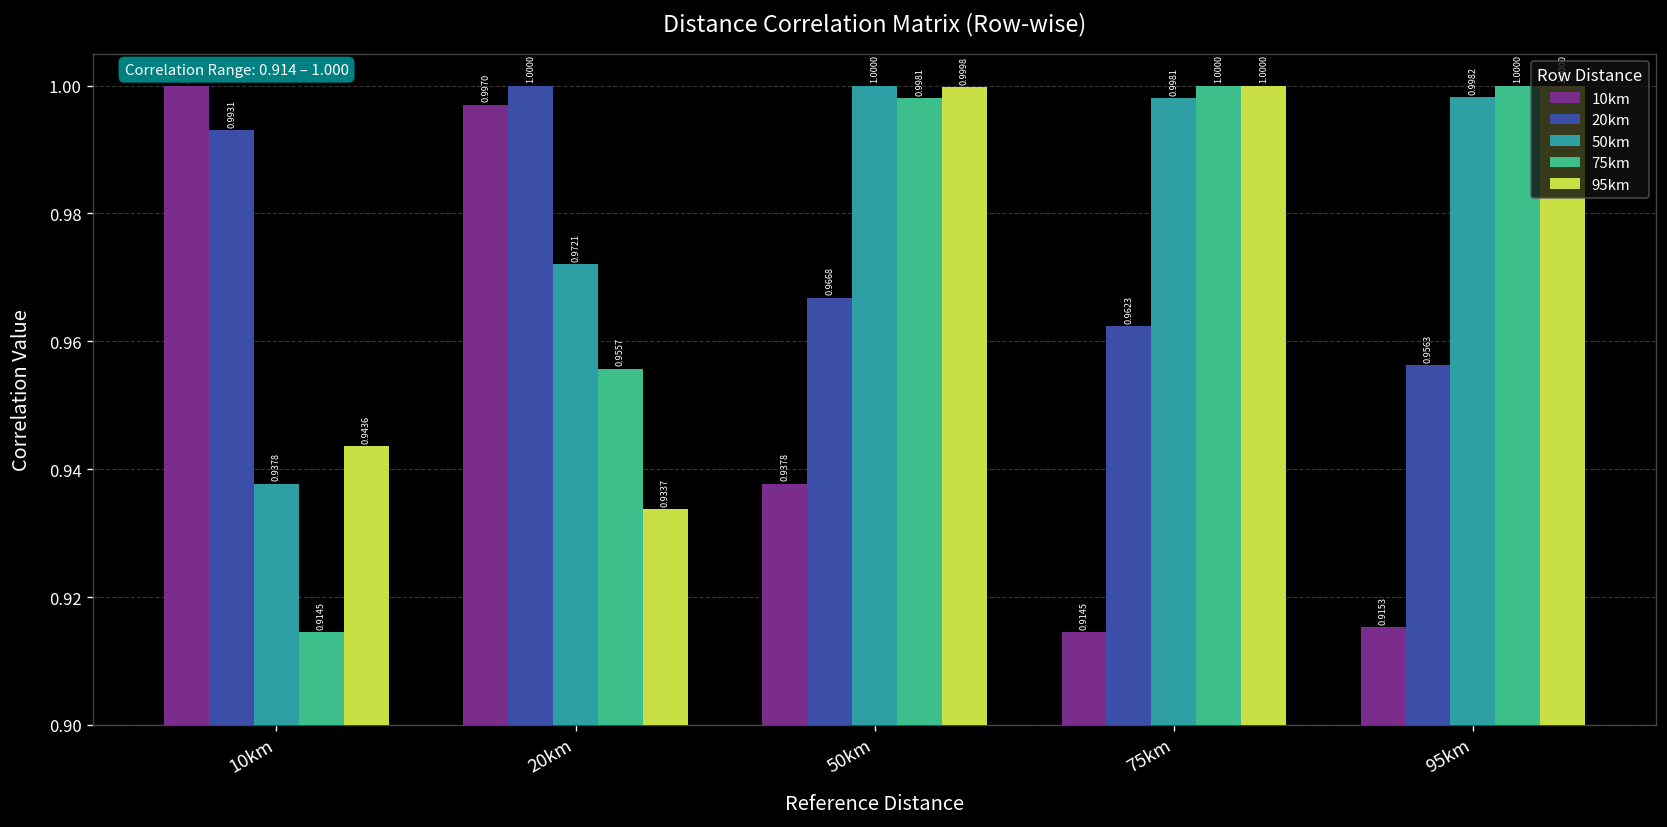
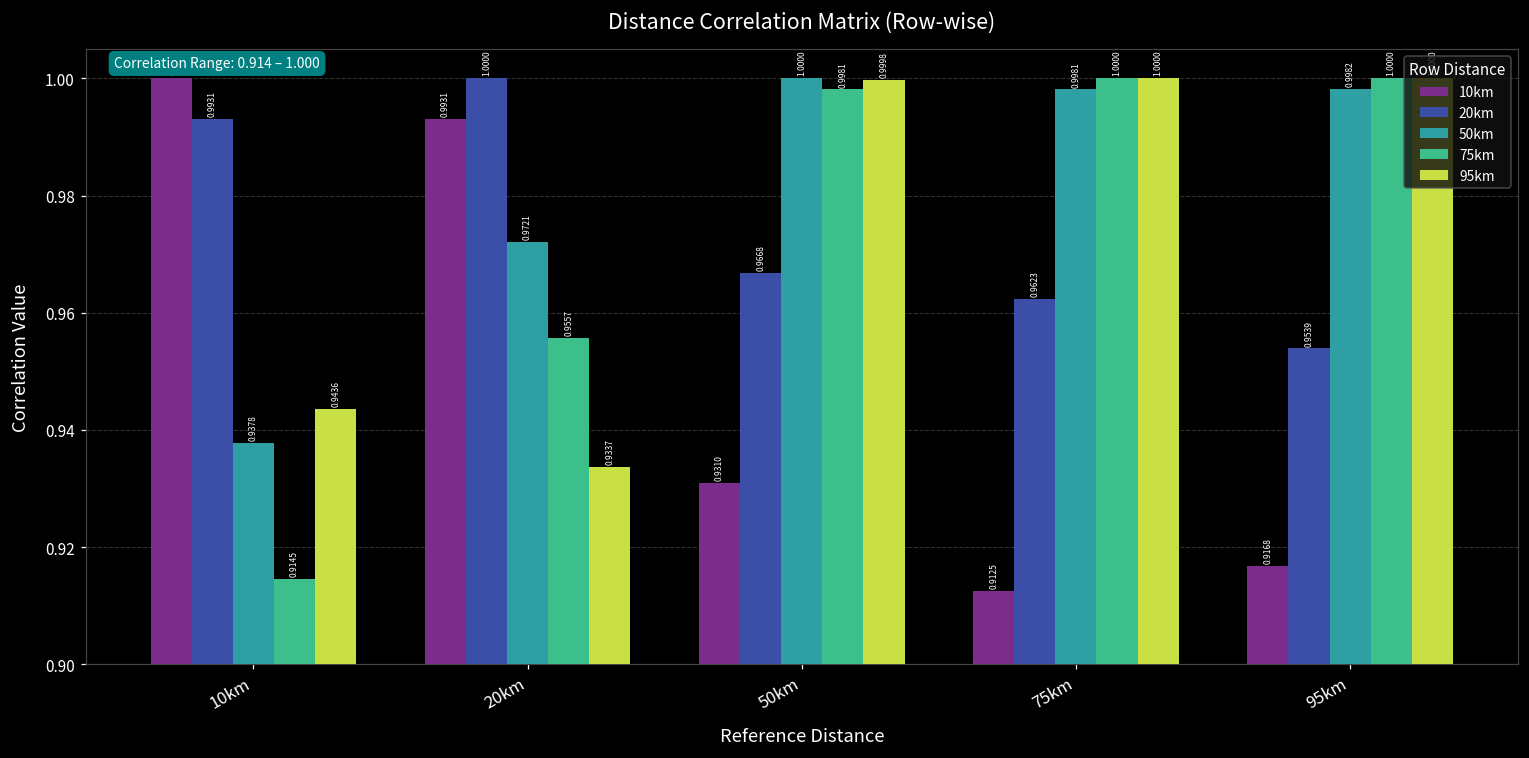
  {
    "10km": {
-     "20km": 0.9970,
-     "50km": 0.9378,
-     "75km": 0.9145,
-     "95km": 0.9153
+     "20km": 0.9931,
+     "50km": 0.9310,
+     "75km": 0.9125,
+     "95km": 0.9168
    },
    "20km": {
      "10km": 0.9931,
      "20km": 1.0000,
      "50km": 0.9668,
      "75km": 0.9623,
-     "95km": 0.9563
+     "95km": 0.9539
    },
    "95km": {
      "10km": 0.9436,
      "20km": 0.9337,
      "50km": 0.9998,
      "75km": 1.0000
    }
  }
